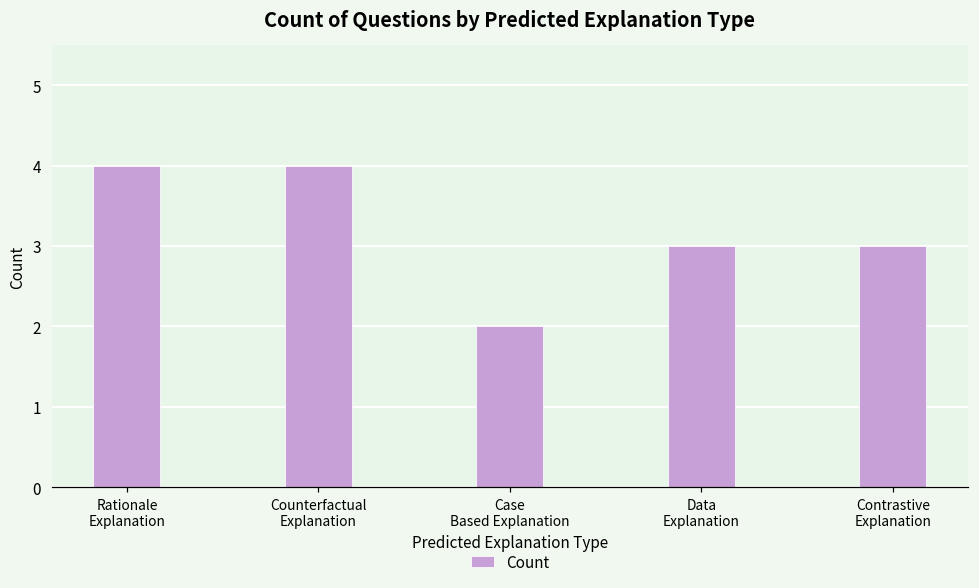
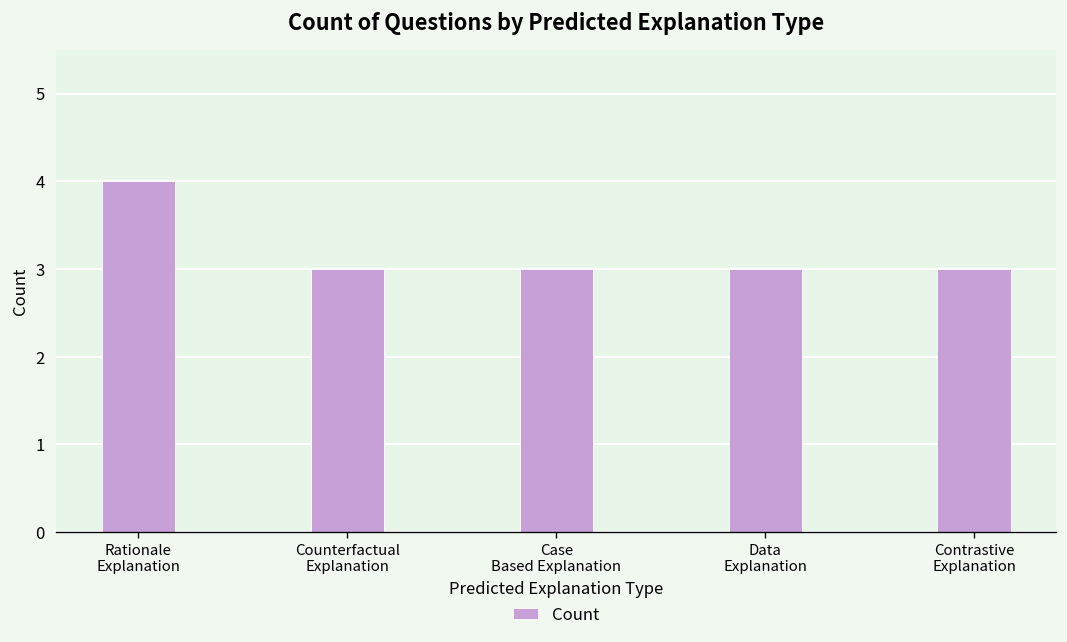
  {
    "Rationale Explanation": 4,
-   "Counterfactual Explanation": 4,
-   "Case Based Explanation": 2,
+   "Counterfactual Explanation": 3,
+   "Case Based Explanation": 3,
    "Data Explanation": 3,
    "Contrastive Explanation": 3
  }
